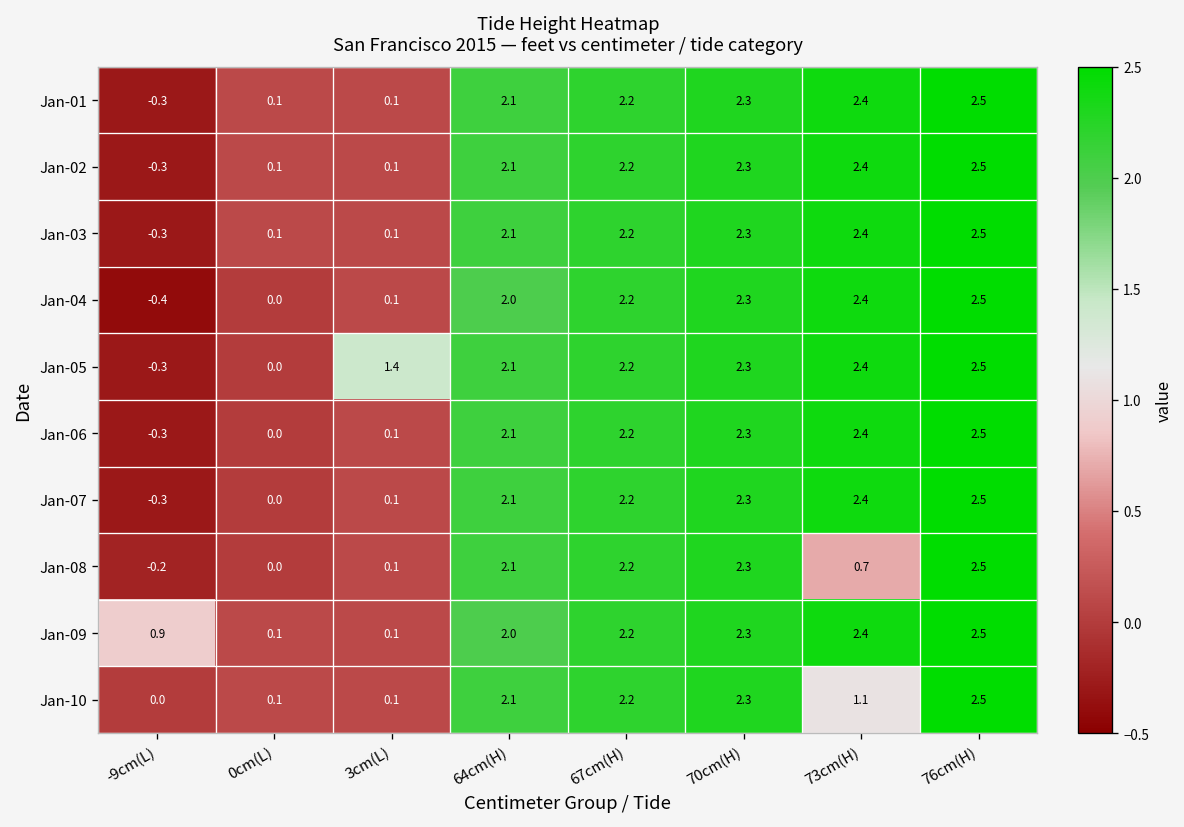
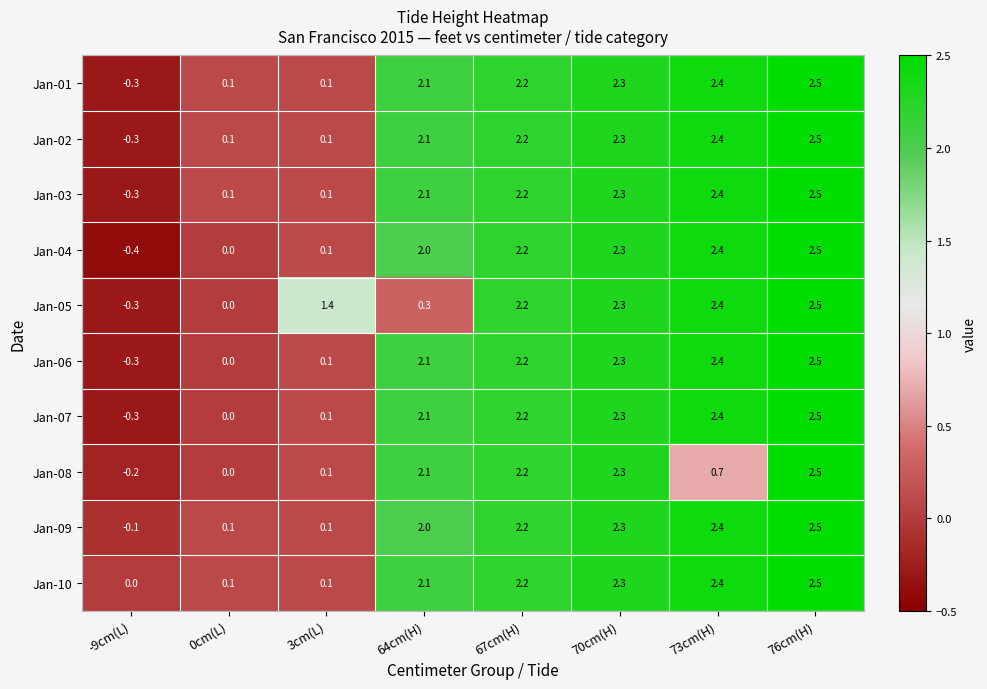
  {
    "Jan-01": {
      "-9cm(L)": -0.3,
      "0cm(L)": 0.1,
      "3cm(L)": 0.1,
      "64cm(H)": 2.1,
      "67cm(H)": 2.2,
      "70cm(H)": 2.3,
      "73cm(H)": 2.4,
      "76cm(H)": 2.5
    },
    "Jan-02": {
      "-9cm(L)": -0.3,
      "0cm(L)": 0.1,
      "3cm(L)": 0.1,
      "64cm(H)": 2.1,
      "67cm(H)": 2.2,
      "70cm(H)": 2.3,
      "73cm(H)": 2.4,
      "76cm(H)": 2.5
    },
    "Jan-03": {
      "-9cm(L)": -0.3,
      "0cm(L)": 0.1,
      "3cm(L)": 0.1,
      "64cm(H)": 2.1,
      "67cm(H)": 2.2,
      "70cm(H)": 2.3,
      "73cm(H)": 2.4,
      "76cm(H)": 2.5
    },
    "Jan-04": {
      "-9cm(L)": -0.4,
      "0cm(L)": 0.0,
      "3cm(L)": 0.1,
      "64cm(H)": 2.0,
      "67cm(H)": 2.2,
      "70cm(H)": 2.3,
      "73cm(H)": 2.4,
      "76cm(H)": 2.5
    },
    "Jan-05": {
      "-9cm(L)": -0.3,
      "0cm(L)": 0.0,
      "3cm(L)": 1.4,
-     "64cm(H)": 2.1,
+     "64cm(H)": 0.3,
      "67cm(H)": 2.2,
      "70cm(H)": 2.3,
      "73cm(H)": 2.4,
      "76cm(H)": 2.5
    },
    "Jan-06": {
      "-9cm(L)": -0.3,
      "0cm(L)": 0.0,
      "3cm(L)": 0.1,
      "64cm(H)": 2.1,
      "67cm(H)": 2.2,
      "70cm(H)": 2.3,
      "73cm(H)": 2.4,
      "76cm(H)": 2.5
    },
    "Jan-07": {
      "-9cm(L)": -0.3,
      "0cm(L)": 0.0,
      "3cm(L)": 0.1,
      "64cm(H)": 2.1,
      "67cm(H)": 2.2,
      "70cm(H)": 2.3,
      "73cm(H)": 2.4,
      "76cm(H)": 2.5
    },
    "Jan-08": {
      "-9cm(L)": -0.2,
      "0cm(L)": 0.0,
      "3cm(L)": 0.1,
      "64cm(H)": 2.1,
      "67cm(H)": 2.2,
      "70cm(H)": 2.3,
      "73cm(H)": 0.7,
      "76cm(H)": 2.5
    },
    "Jan-09": {
-     "-9cm(L)": 0.9,
+     "-9cm(L)": -0.1,
      "0cm(L)": 0.1,
      "3cm(L)": 0.1,
      "64cm(H)": 2.0,
      "67cm(H)": 2.2,
      "70cm(H)": 2.3,
      "73cm(H)": 2.4,
      "76cm(H)": 2.5
    },
    "Jan-10": {
      "-9cm(L)": 0.0,
      "0cm(L)": 0.1,
      "3cm(L)": 0.1,
      "64cm(H)": 2.1,
      "67cm(H)": 2.2,
      "70cm(H)": 2.3,
-     "73cm(H)": 1.1,
+     "73cm(H)": 2.4,
      "76cm(H)": 2.5
    }
  }
